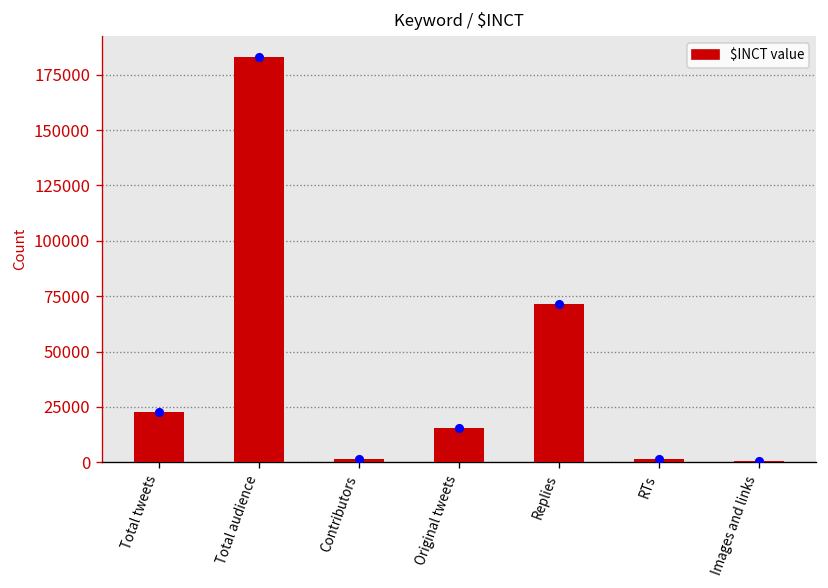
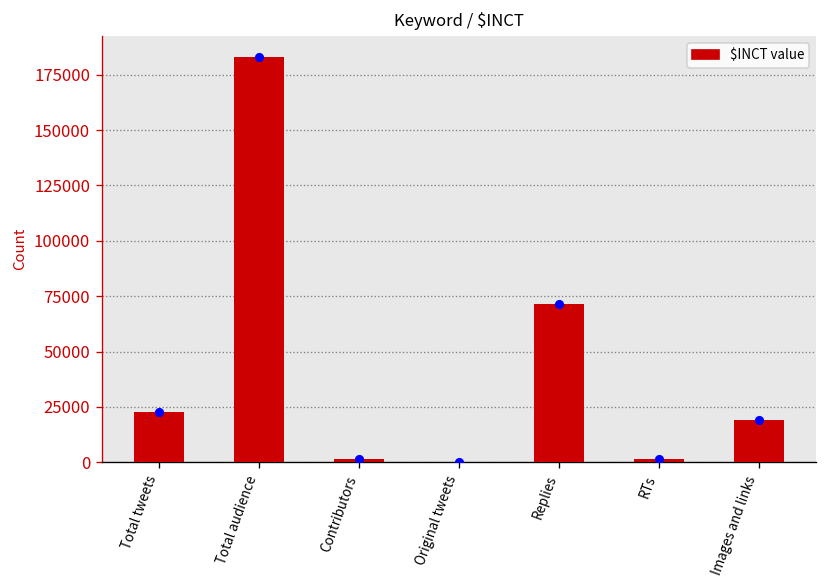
  {
    "Total tweets": 23000,
    "Total audience": 183000,
    "Contributors": 1000,
-   "Original tweets": 15000,
+   "Original tweets": 0,
    "Replies": 71000,
    "RTs": 1000,
-   "Images and links": 1000
+   "Images and links": 19000
  }
